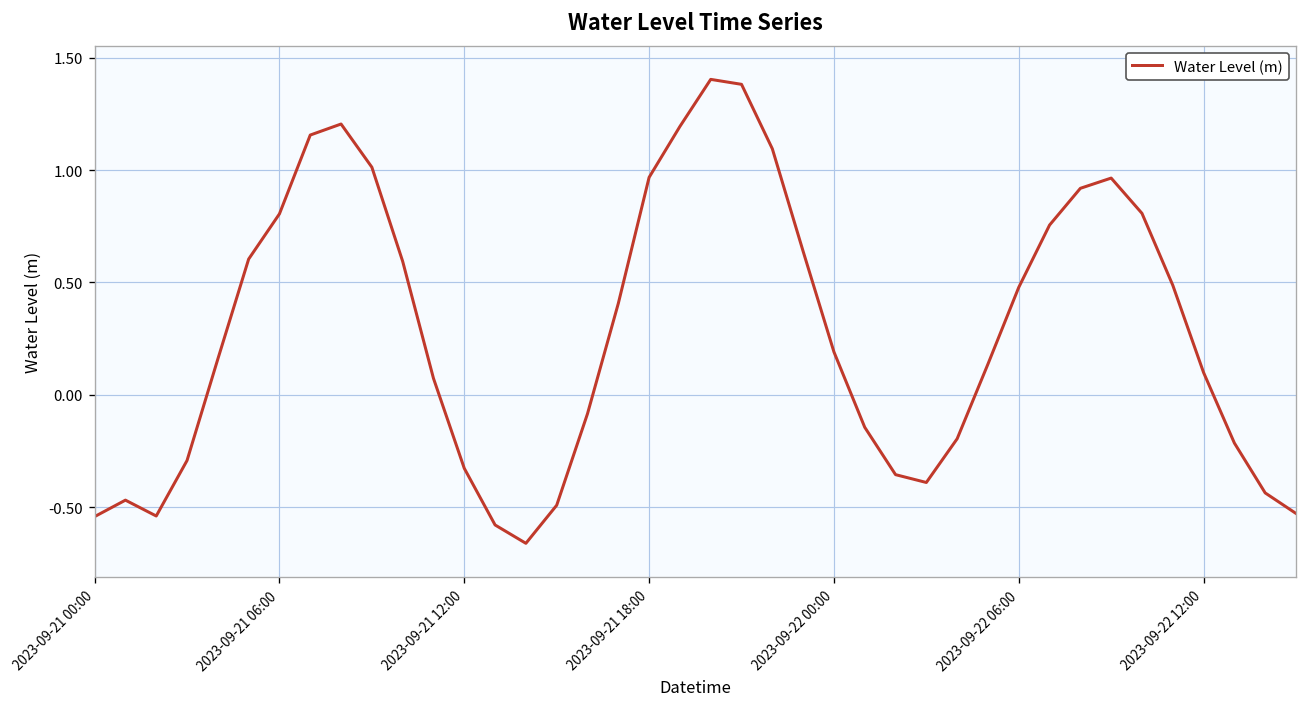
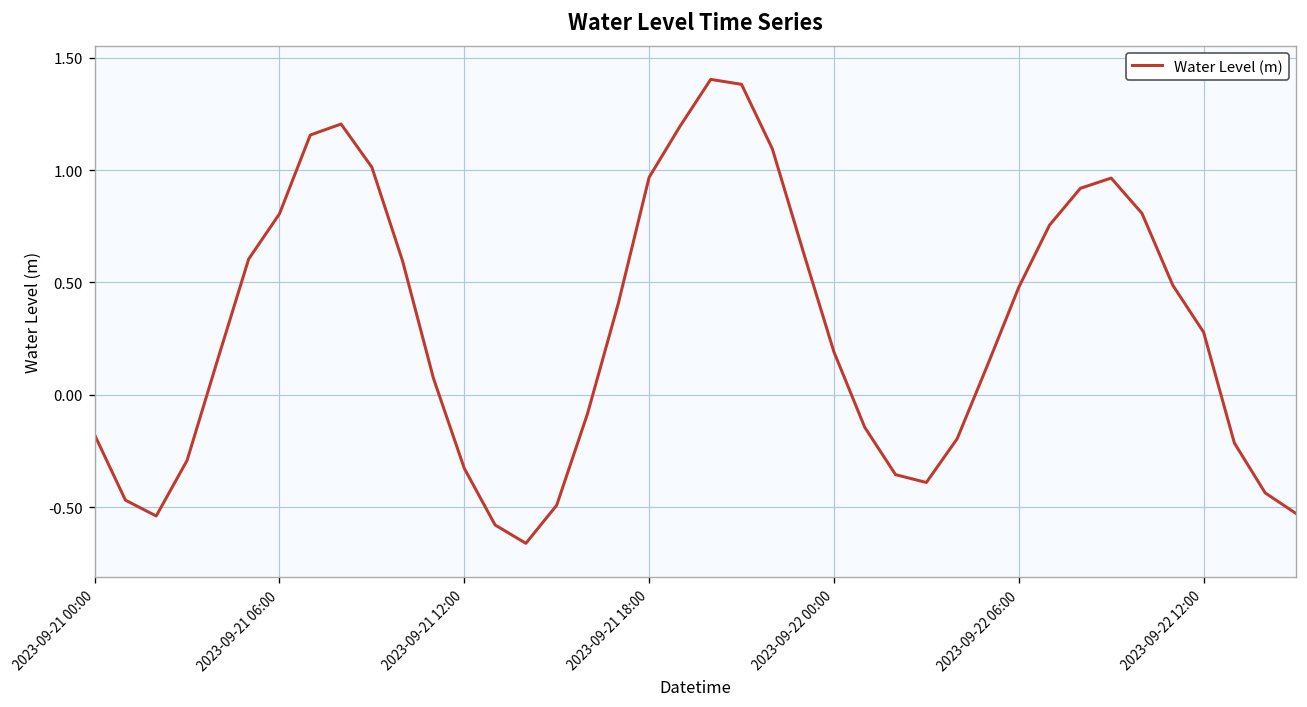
  {
-   "2023-09-21 00:00": -0.54,
+   "2023-09-21 00:00": -0.18,
    "2023-09-21 06:00": 0.81,
    "2023-09-21 12:00": -0.33,
    "2023-09-21 18:00": 0.97,
    "2023-09-22 00:00": 0.19,
    "2023-09-22 06:00": 0.48,
-   "2023-09-22 12:00": 0.10
+   "2023-09-22 12:00": 0.28
  }
